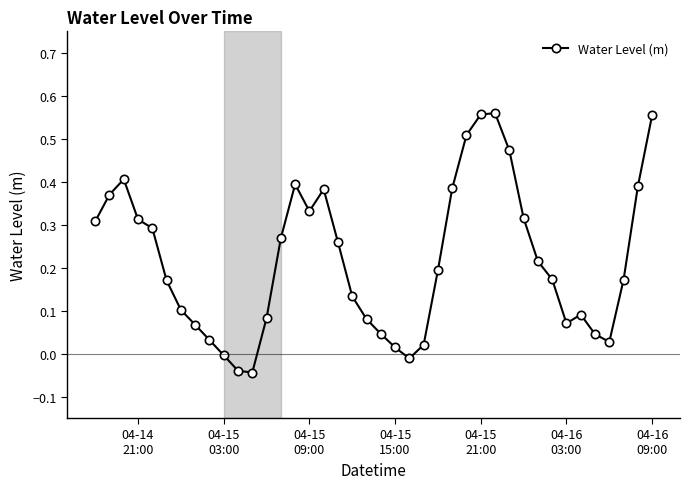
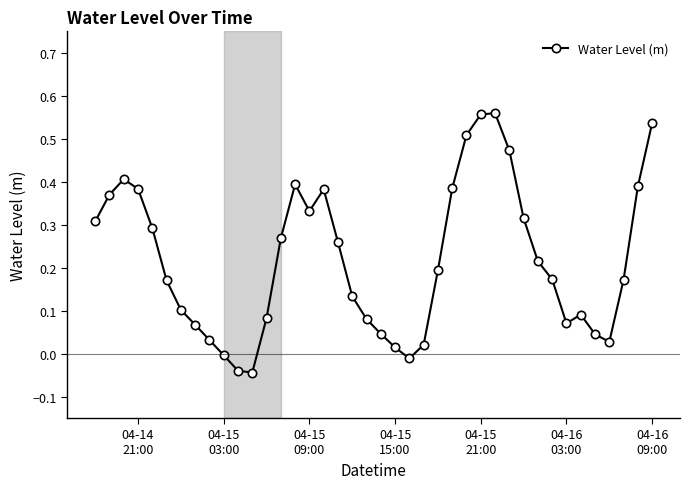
  {
-   "04-14 21:00": 0.31,
+   "04-14 21:00": 0.38,
    "04-15 03:00": 0.00,
    "04-15 09:00": 0.33,
    "04-15 15:00": 0.01,
    "04-15 21:00": 0.56,
    "04-16 03:00": 0.07,
-   "04-16 09:00": 0.56
+   "04-16 09:00": 0.54
  }
